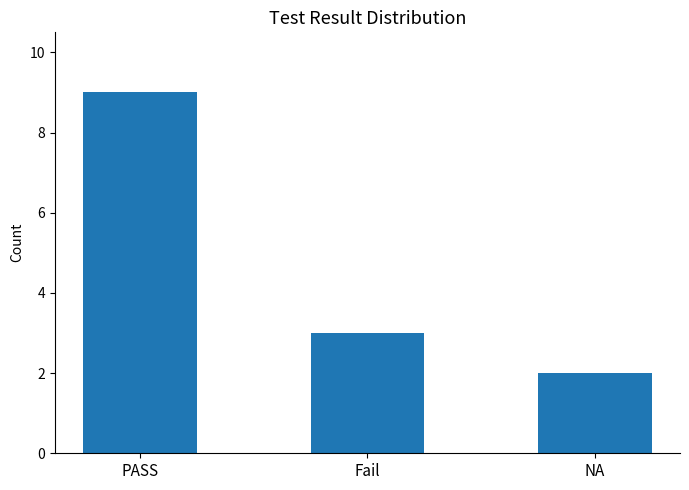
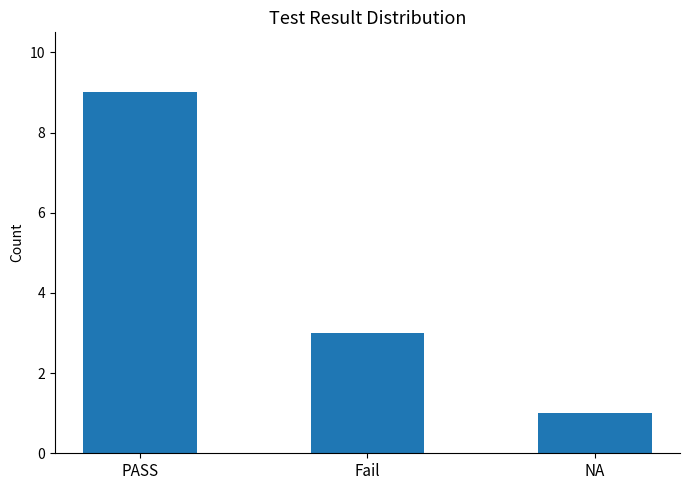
  {
    "PASS": 9,
    "Fail": 3,
-   "NA": 2
+   "NA": 1
  }
